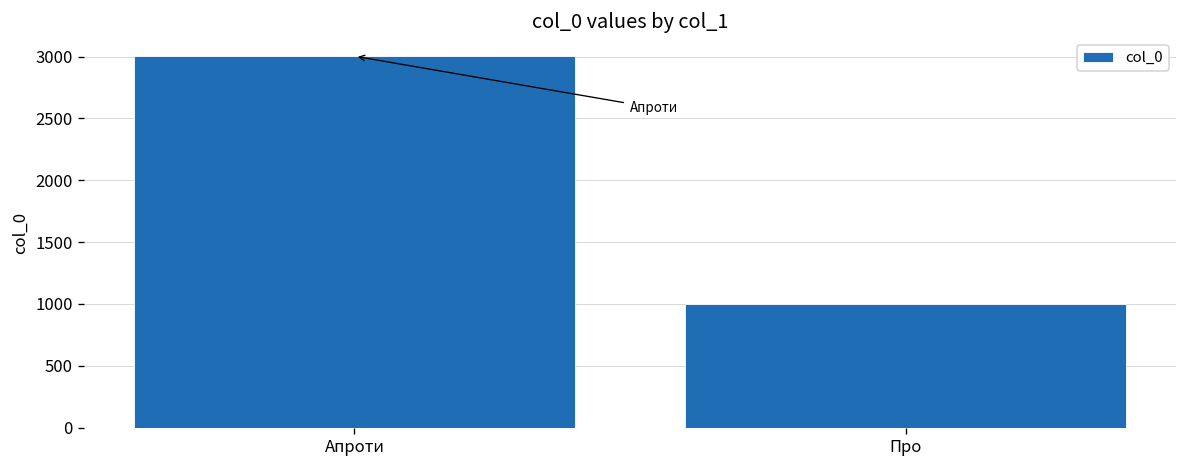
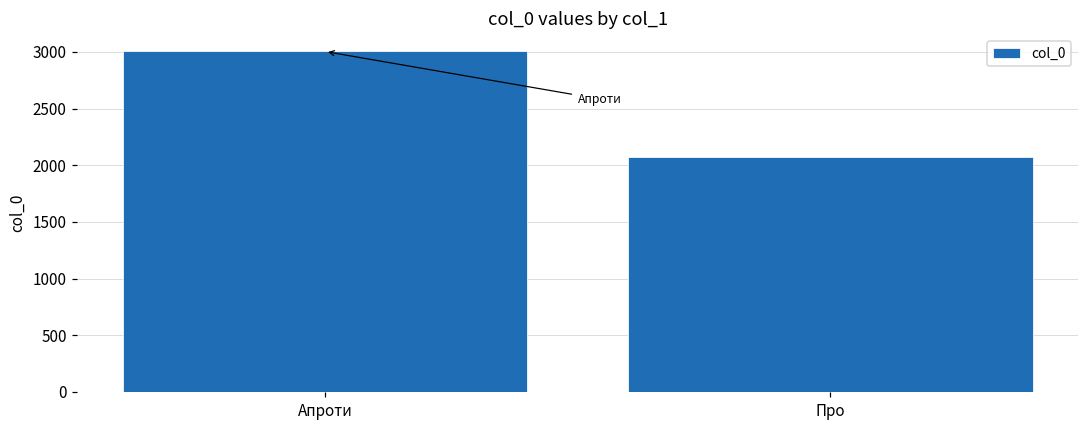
  {
    "Апроти": 3000,
-   "Про": 1000
+   "Про": 2070
  }
